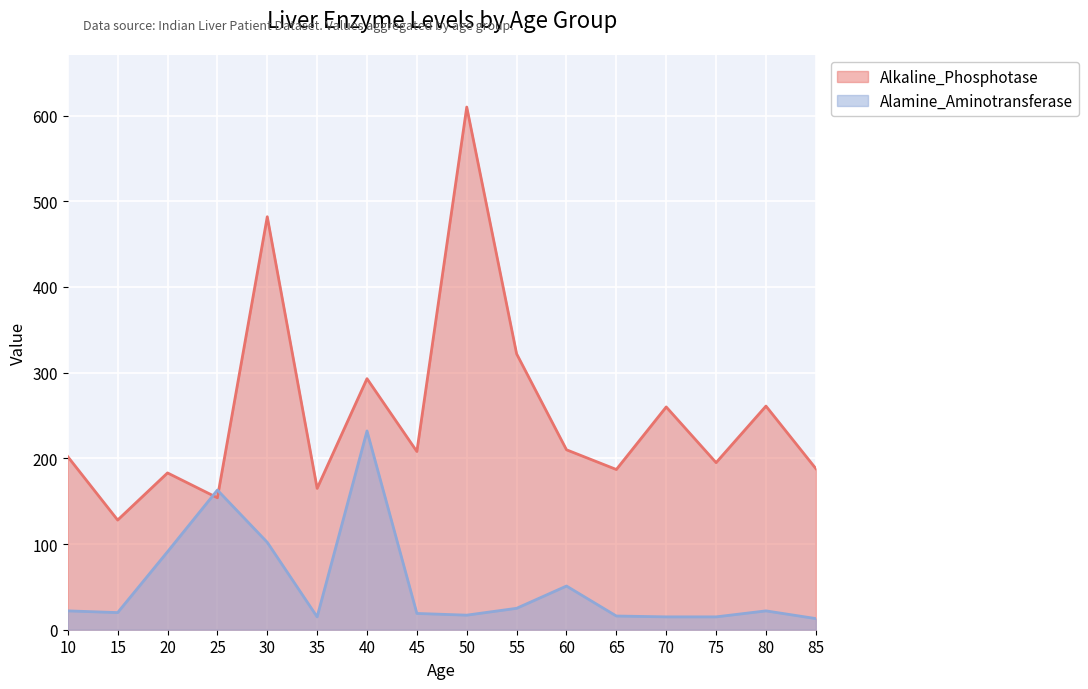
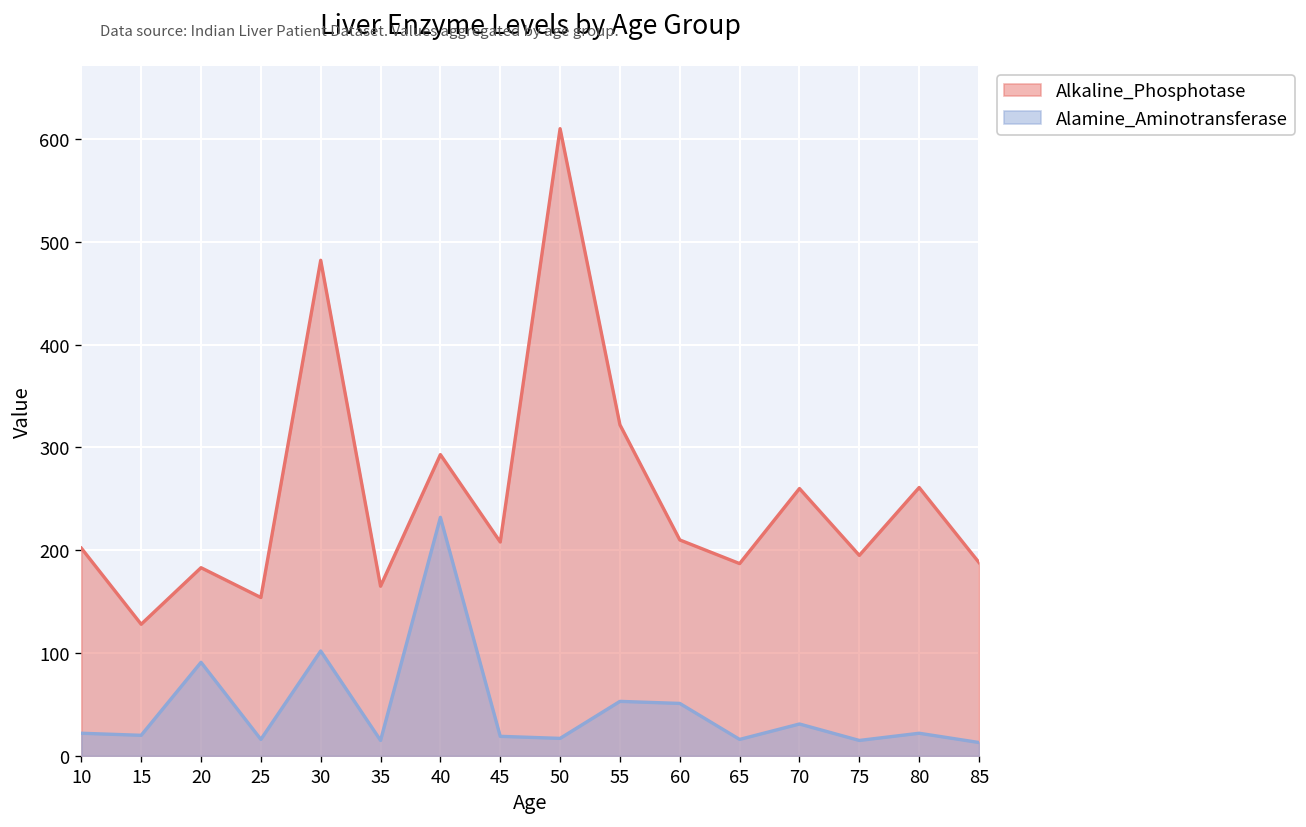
  {
    "Alkaline_Phosphotase": {
      "10": 200,
      "15": 130,
      "20": 180,
      "25": 150,
      "30": 480,
      "35": 170,
      "40": 290,
      "45": 210,
      "50": 610,
      "55": 320,
      "60": 210,
      "65": 190,
      "70": 260,
      "75": 200,
      "80": 260,
      "85": 190
    },
    "Alamine_Aminotransferase": {
      "10": 20,
      "15": 20,
      "20": 90,
-     "25": 160,
+     "25": 20,
      "30": 100,
      "35": 20,
      "40": 230,
      "45": 20,
      "50": 20,
-     "55": 30,
+     "55": 50,
      "60": 50,
      "65": 20,
-     "70": 20,
+     "70": 30,
      "75": 20,
      "80": 20,
      "85": 10
    }
  }
